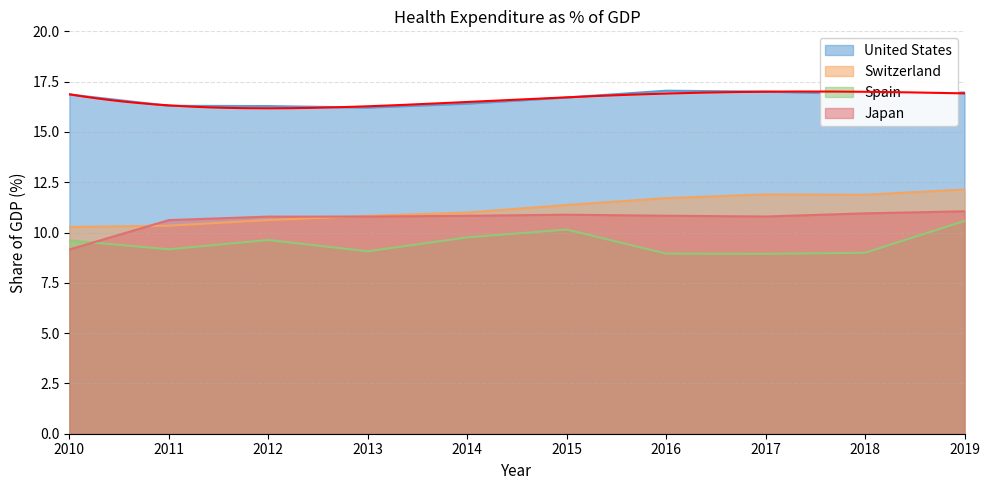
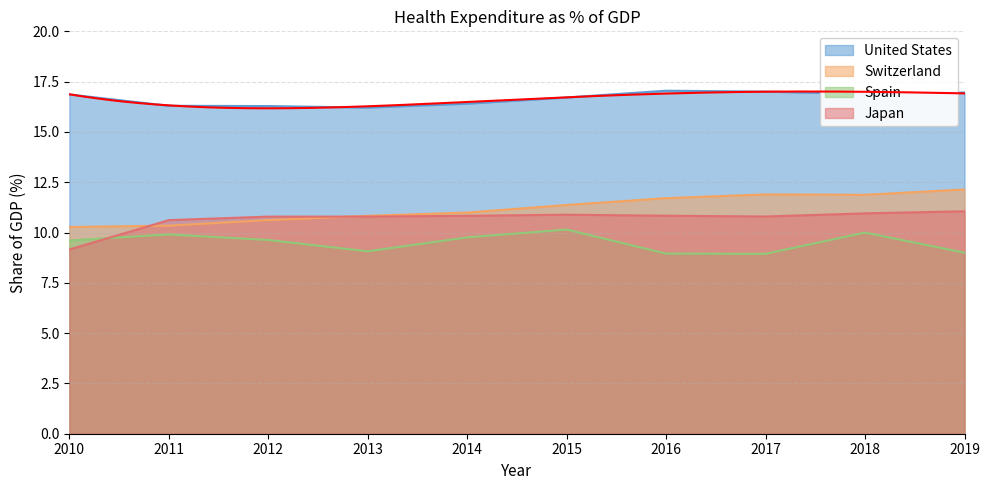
  {
    "United States": {
      "2014": 16.4,
      "2016": 17.0
    },
    "Spain": {
      "2010": 9.6,
-     "2011": 9.2,
+     "2011": 9.9,
      "2012": 9.6,
      "2013": 9.1,
      "2014": 9.8,
      "2015": 10.1,
      "2016": 9.0,
      "2017": 8.9,
-     "2018": 9.0,
-     "2019": 10.6
+     "2018": 10.0,
+     "2019": 9.0
    }
  }
